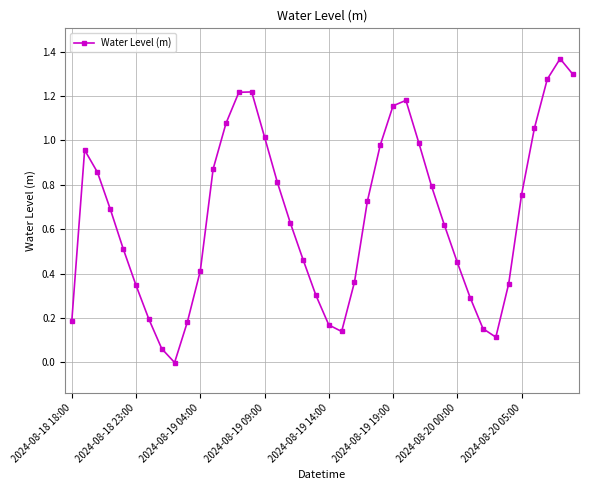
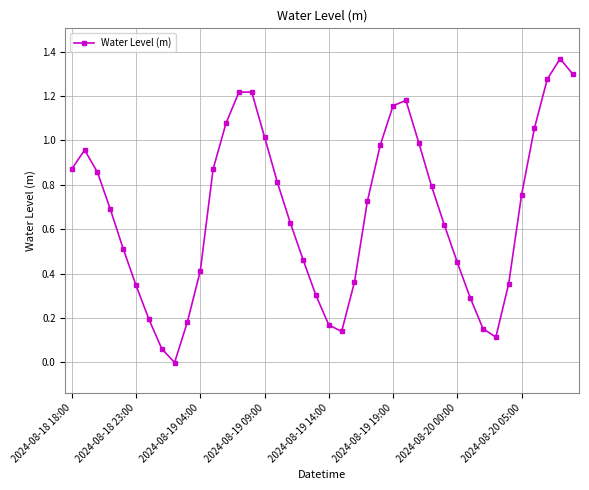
  {
-   "2024-08-18 18:00": 0.19,
+   "2024-08-18 18:00": 0.87,
    "2024-08-18 23:00": 0.35,
    "2024-08-19 04:00": 0.41,
    "2024-08-19 09:00": 1.02,
    "2024-08-19 14:00": 0.17,
    "2024-08-19 19:00": 1.16,
    "2024-08-20 00:00": 0.45,
    "2024-08-20 05:00": 0.75
  }
